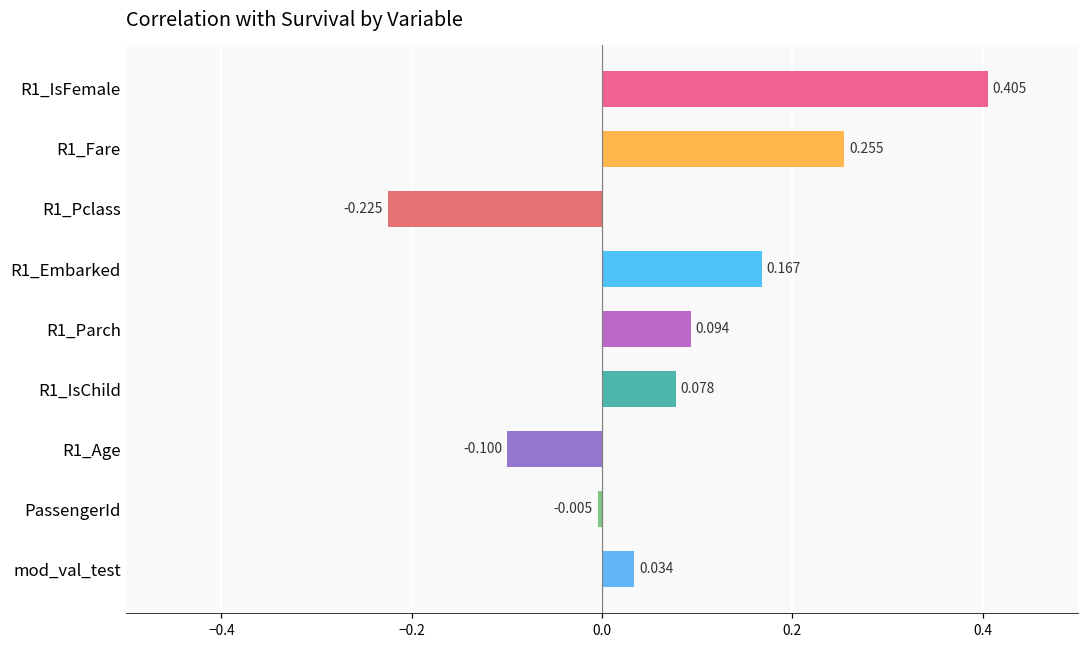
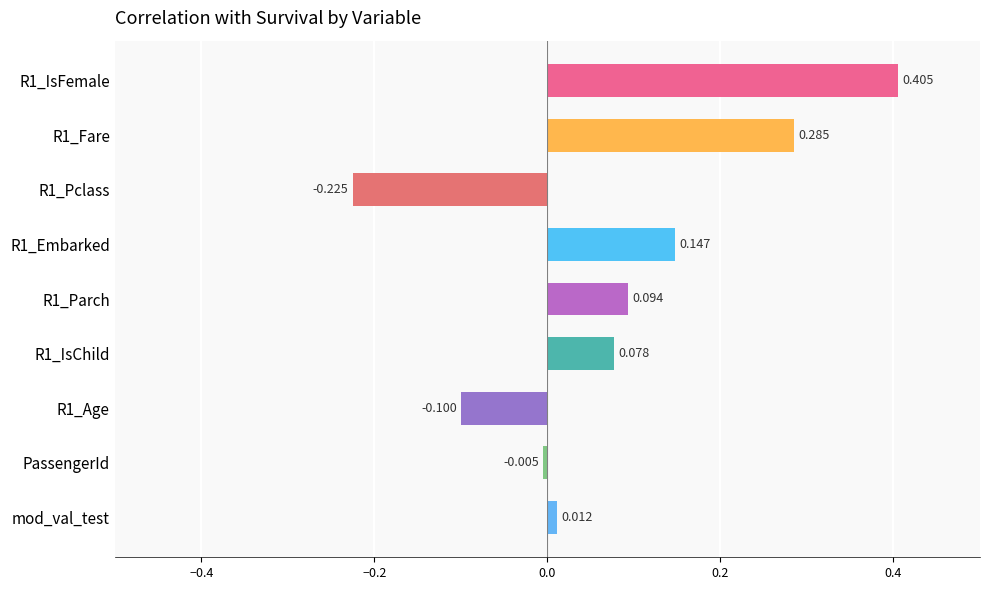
  {
    "R1_IsFemale": 0.405,
-   "R1_Fare": 0.255,
+   "R1_Fare": 0.285,
    "R1_Pclass": -0.225,
-   "R1_Embarked": 0.167,
+   "R1_Embarked": 0.147,
    "R1_Parch": 0.094,
    "R1_IsChild": 0.078,
    "R1_Age": -0.100,
    "PassengerId": -0.005,
-   "mod_val_test": 0.034
+   "mod_val_test": 0.012
  }
